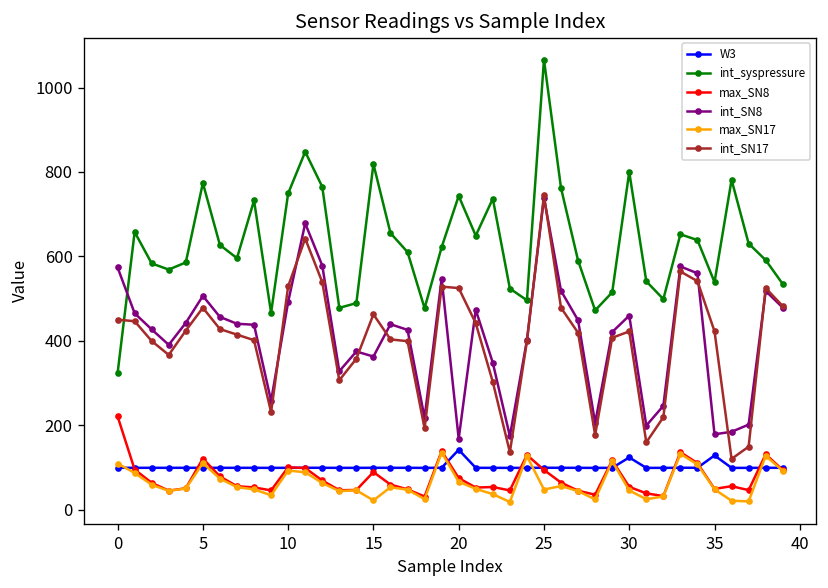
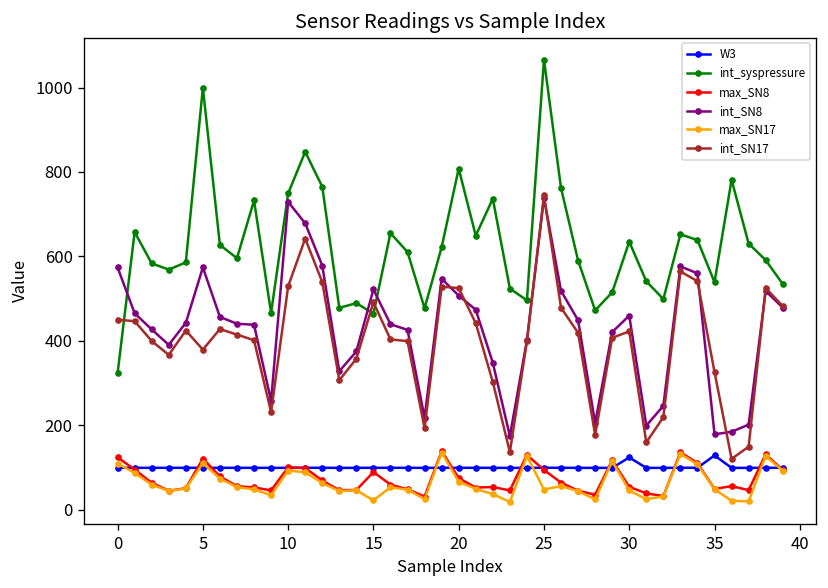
  {
    "W3": {
      "0": 100,
      "5": 100,
      "15": 100,
-     "20": 140,
+     "20": 100,
      "30": 120,
      "35": 130
    },
    "int_syspressure": {
      "0": 320,
-     "5": 770,
+     "5": 1000,
      "10": 750,
-     "15": 820,
-     "20": 740,
+     "15": 460,
+     "20": 810,
      "25": 1070,
-     "30": 800,
+     "30": 630,
      "35": 540
    },
    "max_SN8": {
-     "0": 220,
+     "0": 120,
      "5": 120,
      "15": 90,
      "20": 80,
      "30": 50
    },
    "int_SN8": {
      "0": 570,
-     "5": 510,
-     "10": 490,
-     "15": 360,
-     "20": 170,
+     "5": 570,
+     "10": 730,
+     "15": 520,
+     "20": 510,
      "30": 460,
      "35": 180
    },
    "max_SN17": {
      "0": 110,
      "5": 110,
      "15": 20,
      "20": 70,
      "25": 50,
      "30": 50
    },
    "int_SN17": {
      "0": 450,
-     "5": 480,
+     "5": 380,
      "10": 530,
-     "15": 460,
+     "15": 490,
      "20": 530,
      "30": 420,
-     "35": 420
+     "35": 330
    }
  }
